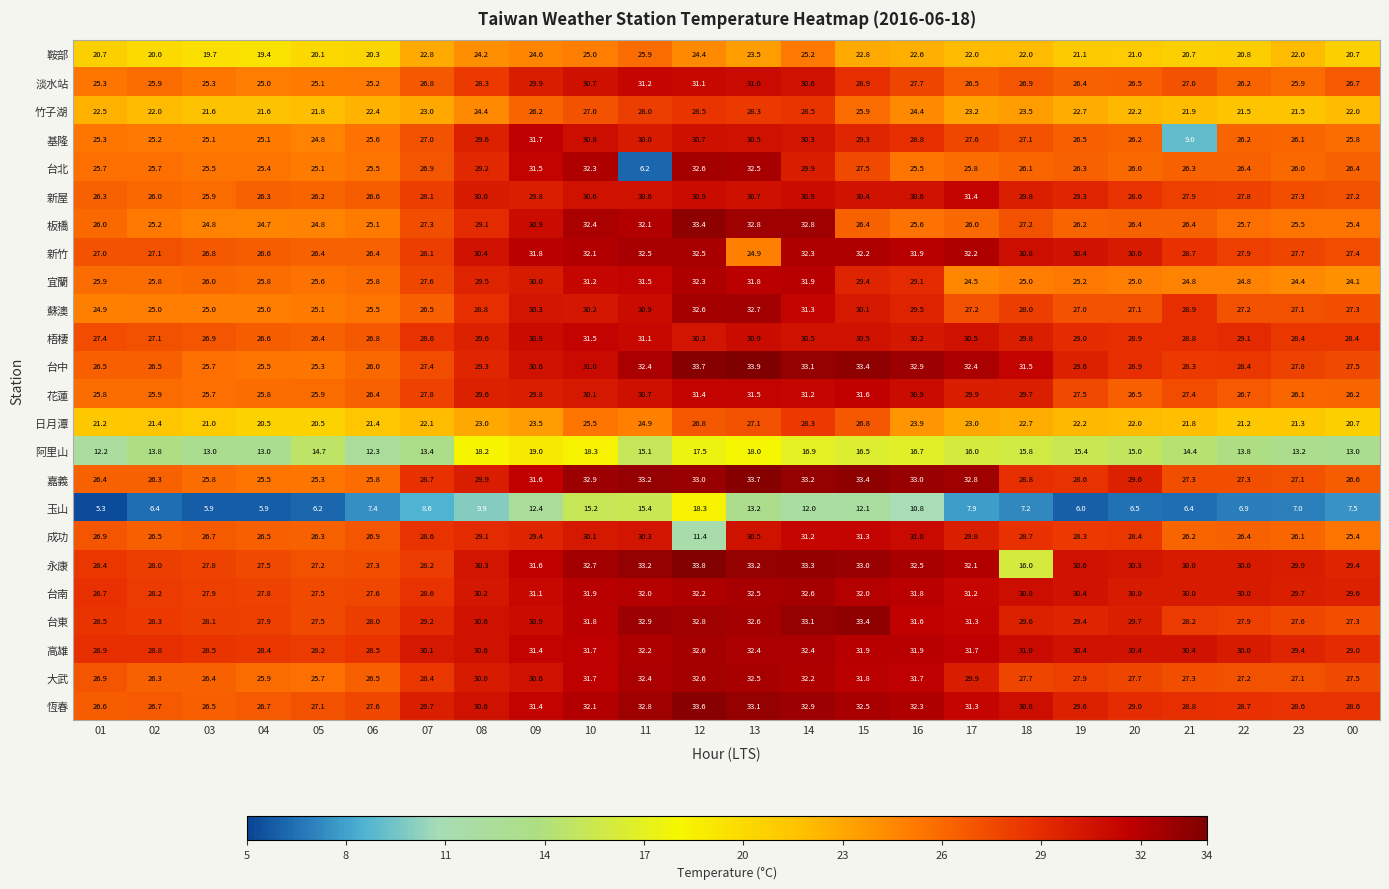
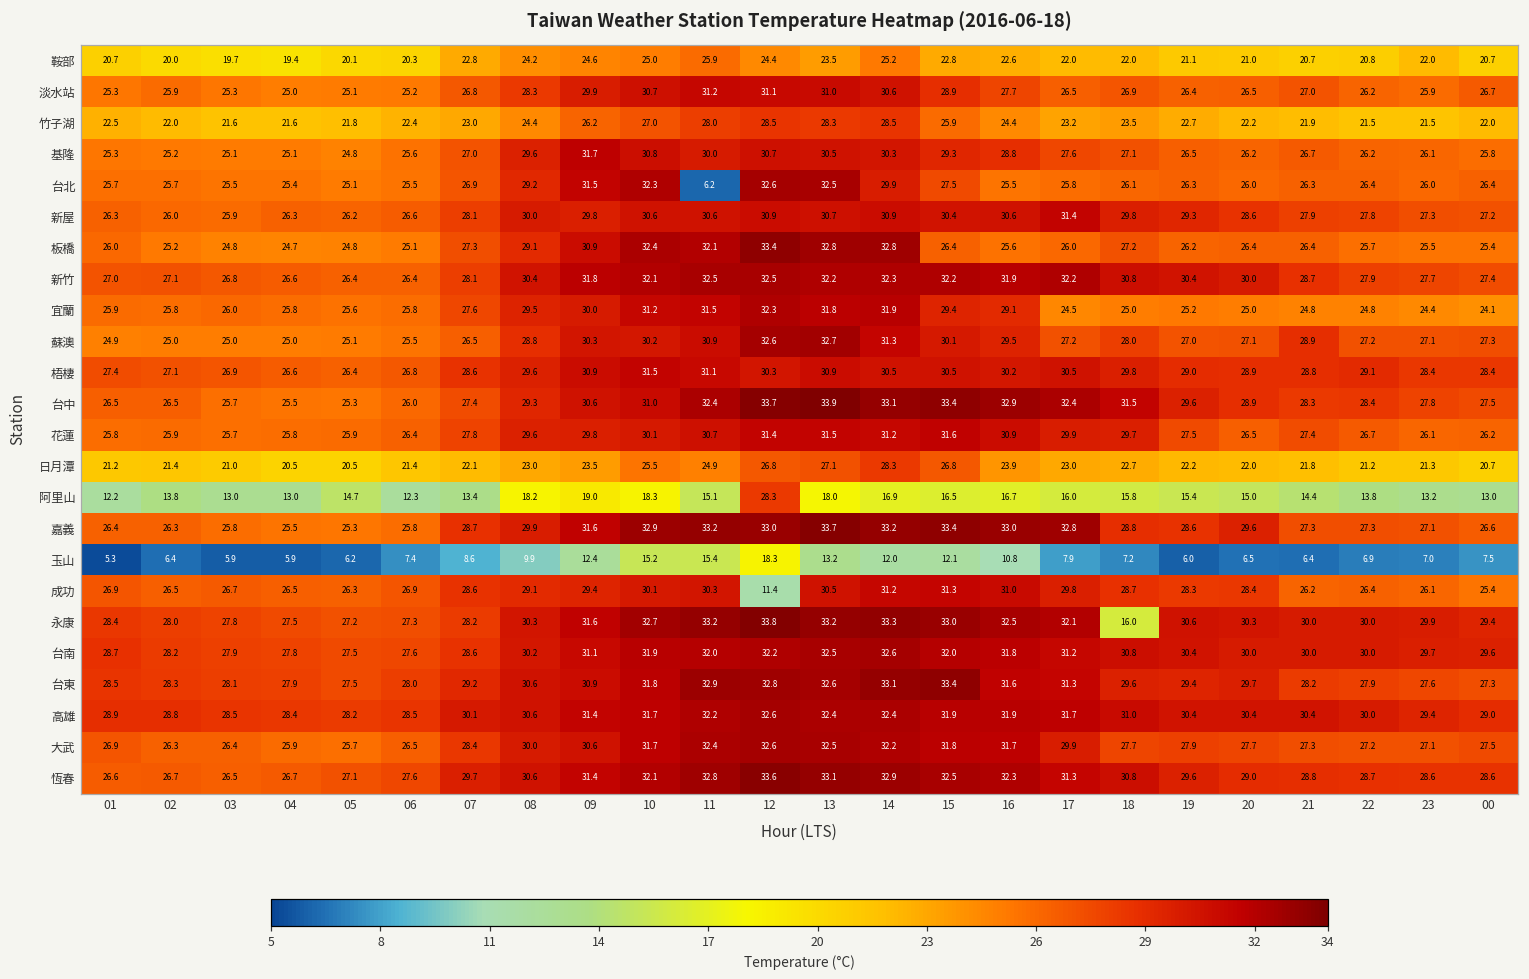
  {
    "基隆": {
      "01": 25.3,
      "02": 25.2,
      "03": 25.1,
      "04": 25.1,
      "05": 24.8,
      "06": 25.6,
      "07": 27.0,
      "08": 29.6,
      "09": 31.7,
      "10": 30.8,
      "11": 30.0,
      "12": 30.7,
      "13": 30.5,
      "14": 30.3,
      "15": 29.3,
      "16": 28.8,
      "17": 27.6,
      "18": 27.1,
      "19": 26.5,
      "20": 26.2,
-     "21": 9.0,
+     "21": 26.7,
      "22": 26.2,
      "23": 26.1,
      "00": 25.8
    },
    "新竹": {
      "01": 27.0,
      "02": 27.1,
      "03": 26.8,
      "04": 26.6,
      "05": 26.4,
      "06": 26.4,
      "07": 28.1,
      "08": 30.4,
      "09": 31.8,
      "10": 32.1,
      "11": 32.5,
      "12": 32.5,
-     "13": 24.9,
+     "13": 32.2,
      "14": 32.3,
      "15": 32.2,
      "16": 31.9,
      "17": 32.2,
      "18": 30.8,
      "19": 30.4,
      "20": 30.0,
      "21": 28.7,
      "22": 27.9,
      "23": 27.7,
      "00": 27.4
    },
    "阿里山": {
      "01": 12.2,
      "02": 13.8,
      "03": 13.0,
      "04": 13.0,
      "05": 14.7,
      "06": 12.3,
      "07": 13.4,
      "08": 18.2,
      "09": 19.0,
      "10": 18.3,
      "11": 15.1,
-     "12": 17.5,
+     "12": 28.3,
      "13": 18.0,
      "14": 16.9,
      "15": 16.5,
      "16": 16.7,
      "17": 16.0,
      "18": 15.8,
      "19": 15.4,
      "20": 15.0,
      "21": 14.4,
      "22": 13.8,
      "23": 13.2,
      "00": 13.0
    }
  }
